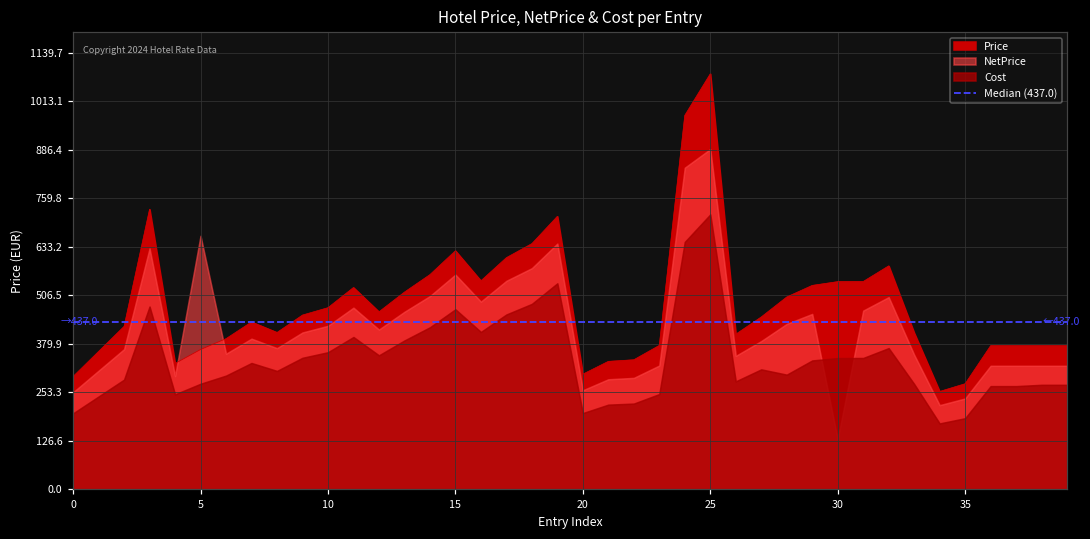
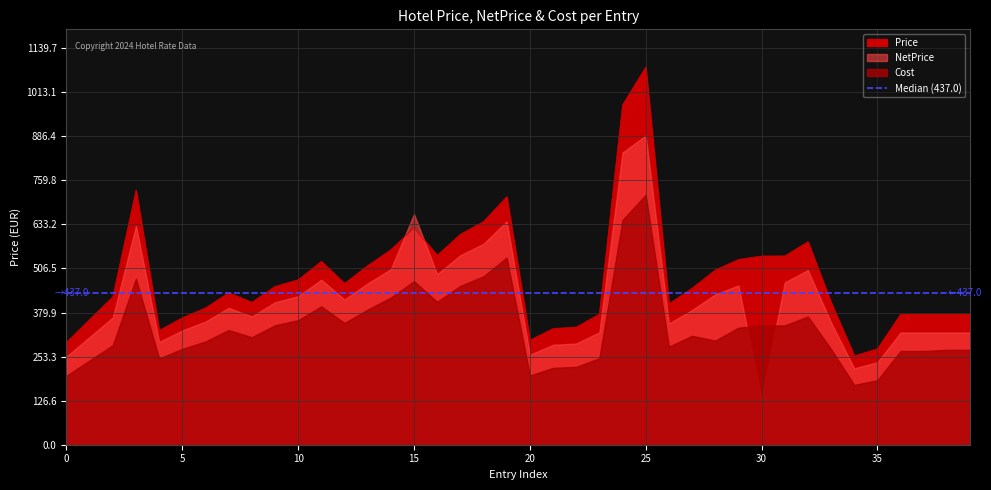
  {
    "NetPrice": {
      "0": 250,
-     "5": 660,
+     "5": 330,
      "10": 430,
-     "15": 560,
+     "15": 660,
      "20": 260,
      "25": 890,
      "30": 130,
      "35": 240
    }
  }
